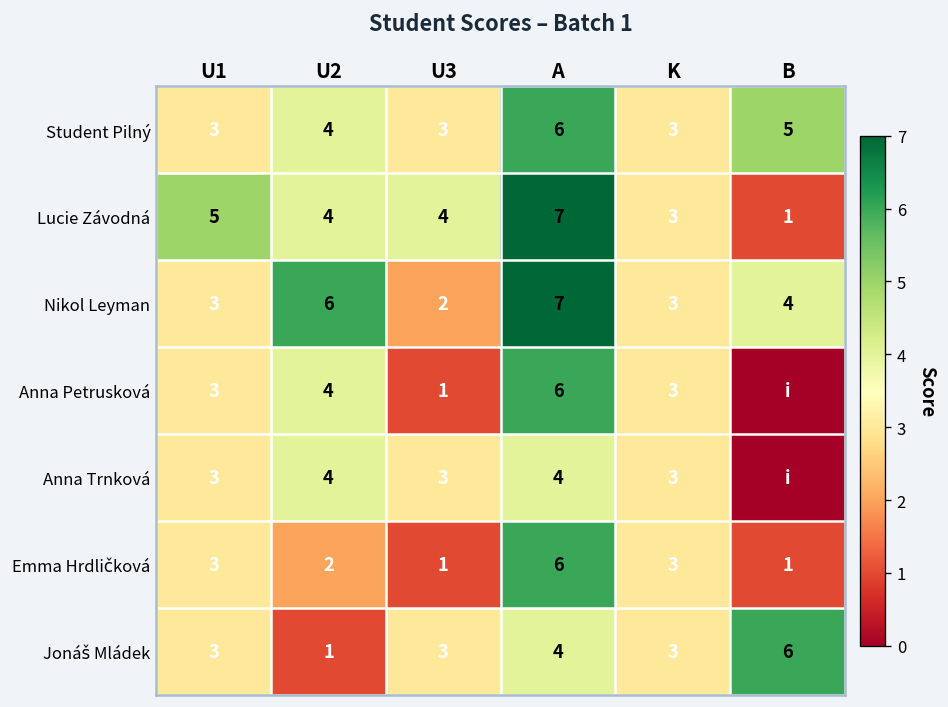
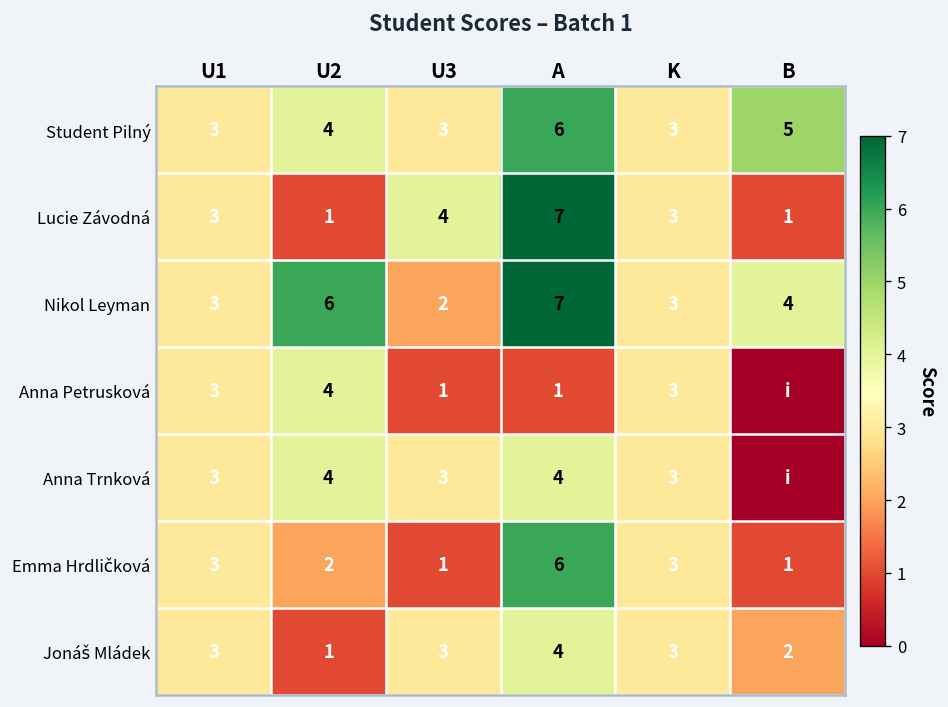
  {
    "Student Pilný": {
      "U1": 3,
      "U2": 4,
      "U3": 3,
      "A": 6,
      "K": 3,
      "B": 5
    },
    "Lucie Závodná": {
-     "U1": 5,
-     "U2": 4,
+     "U1": 3,
+     "U2": 1,
      "U3": 4,
      "A": 7,
      "K": 3,
      "B": 1
    },
    "Nikol Leyman": {
      "U1": 3,
      "U2": 6,
      "U3": 2,
      "A": 7,
      "K": 3,
      "B": 4
    },
    "Anna Petrusková": {
      "U1": 3,
      "U2": 4,
      "U3": 1,
-     "A": 6,
+     "A": 1,
      "K": 3
    },
    "Anna Trnková": {
      "U1": 3,
      "U2": 4,
      "U3": 3,
      "A": 4,
      "K": 3
    },
    "Emma Hrdličková": {
      "U1": 3,
      "U2": 2,
      "U3": 1,
      "A": 6,
      "K": 3,
      "B": 1
    },
    "Jonáš Mládek": {
      "U1": 3,
      "U2": 1,
      "U3": 3,
      "A": 4,
      "K": 3,
-     "B": 6
+     "B": 2
    }
  }
